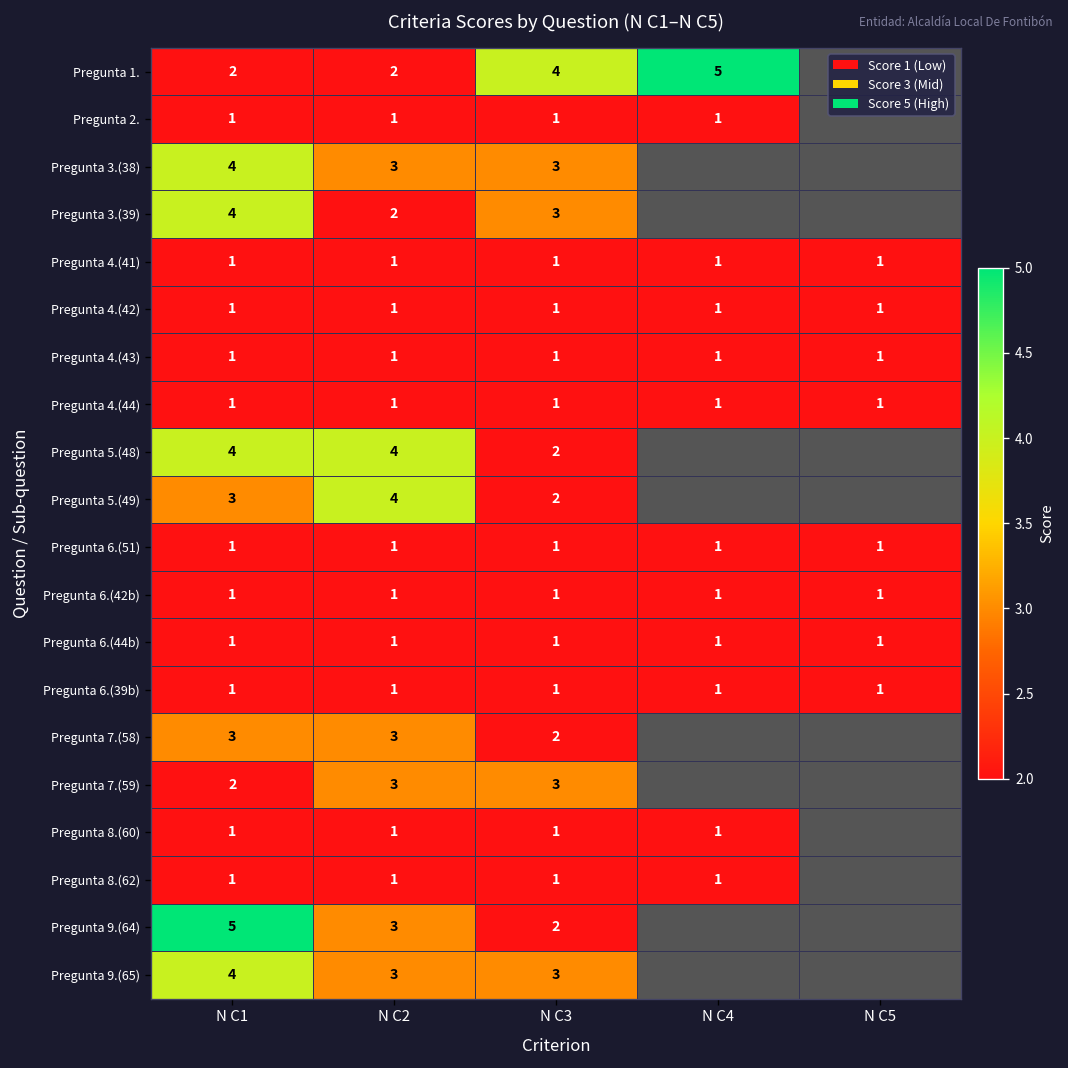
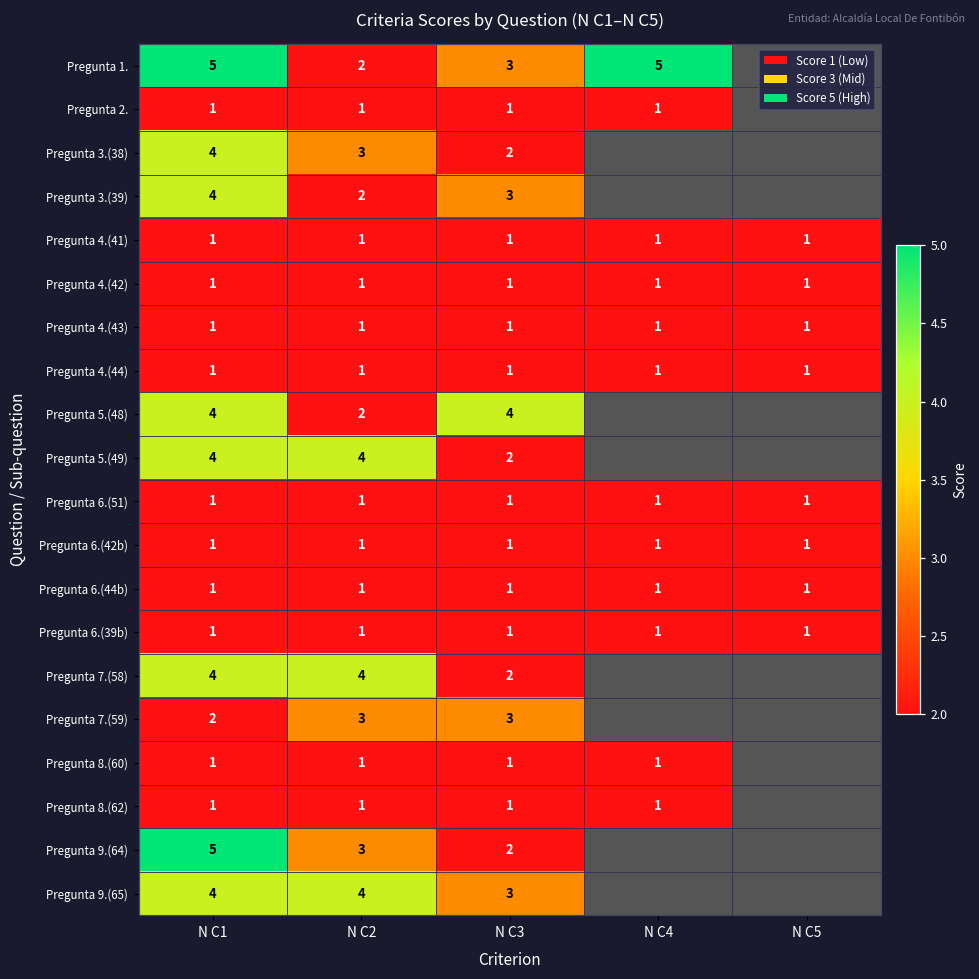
  {
    "Pregunta 1.": {
-     "N C1": 2,
+     "N C1": 5,
      "N C2": 2,
-     "N C3": 4,
+     "N C3": 3,
      "N C4": 5
    },
    "Pregunta 2.": {
      "N C1": 1,
      "N C2": 1,
      "N C3": 1,
      "N C4": 1
    },
    "Pregunta 3.(38)": {
      "N C1": 4,
      "N C2": 3,
-     "N C3": 3
+     "N C3": 2
    },
    "Pregunta 3.(39)": {
      "N C1": 4,
      "N C2": 2,
      "N C3": 3
    },
    "Pregunta 4.(41)": {
      "N C1": 1,
      "N C2": 1,
      "N C3": 1,
      "N C4": 1,
      "N C5": 1
    },
    "Pregunta 4.(42)": {
      "N C1": 1,
      "N C2": 1,
      "N C3": 1,
      "N C4": 1,
      "N C5": 1
    },
    "Pregunta 4.(43)": {
      "N C1": 1,
      "N C2": 1,
      "N C3": 1,
      "N C4": 1,
      "N C5": 1
    },
    "Pregunta 4.(44)": {
      "N C1": 1,
      "N C2": 1,
      "N C3": 1,
      "N C4": 1,
      "N C5": 1
    },
    "Pregunta 5.(48)": {
      "N C1": 4,
-     "N C2": 4,
-     "N C3": 2
+     "N C2": 2,
+     "N C3": 4
    },
    "Pregunta 5.(49)": {
-     "N C1": 3,
+     "N C1": 4,
      "N C2": 4,
      "N C3": 2
    },
    "Pregunta 6.(51)": {
      "N C1": 1,
      "N C2": 1,
      "N C3": 1,
      "N C4": 1,
      "N C5": 1
    },
    "Pregunta 6.(42b)": {
      "N C1": 1,
      "N C2": 1,
      "N C3": 1,
      "N C4": 1,
      "N C5": 1
    },
    "Pregunta 6.(44b)": {
      "N C1": 1,
      "N C2": 1,
      "N C3": 1,
      "N C4": 1,
      "N C5": 1
    },
    "Pregunta 6.(39b)": {
      "N C1": 1,
      "N C2": 1,
      "N C3": 1,
      "N C4": 1,
      "N C5": 1
    },
    "Pregunta 7.(58)": {
-     "N C1": 3,
-     "N C2": 3,
+     "N C1": 4,
+     "N C2": 4,
      "N C3": 2
    },
    "Pregunta 7.(59)": {
      "N C1": 2,
      "N C2": 3,
      "N C3": 3
    },
    "Pregunta 8.(60)": {
      "N C1": 1,
      "N C2": 1,
      "N C3": 1,
      "N C4": 1
    },
    "Pregunta 8.(62)": {
      "N C1": 1,
      "N C2": 1,
      "N C3": 1,
      "N C4": 1
    },
    "Pregunta 9.(64)": {
      "N C1": 5,
      "N C2": 3,
      "N C3": 2
    },
    "Pregunta 9.(65)": {
      "N C1": 4,
-     "N C2": 3,
+     "N C2": 4,
      "N C3": 3
    }
  }
